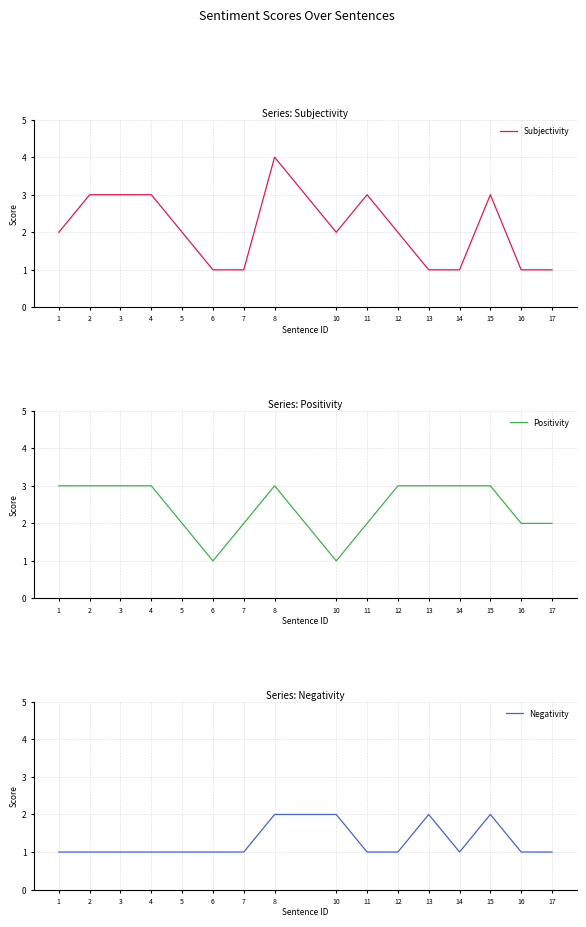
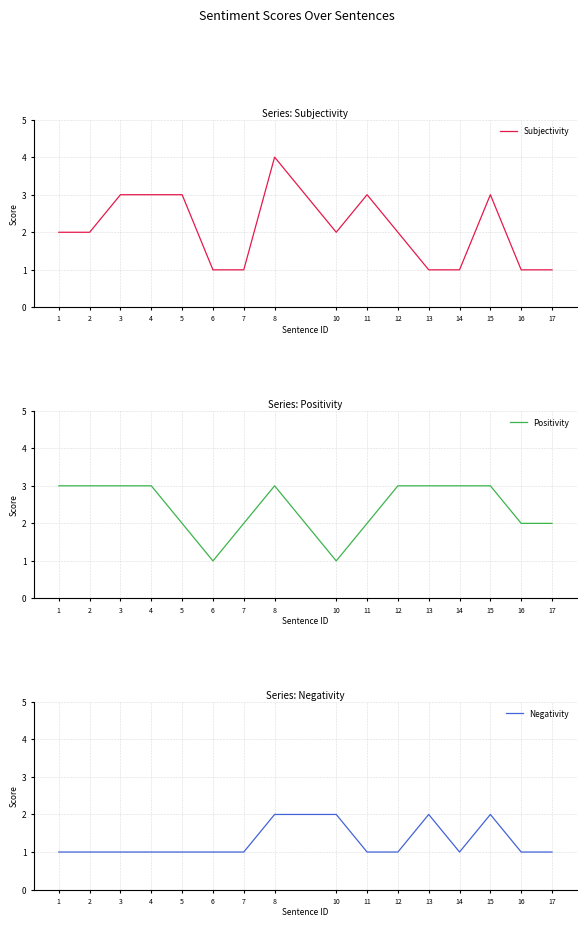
  {
    "Series: Subjectivity": {
      "1": 2,
-     "2": 3,
+     "2": 2,
      "3": 3,
      "4": 3,
-     "5": 2,
+     "5": 3,
      "6": 1,
      "7": 1,
      "8": 4,
      "10": 2,
      "11": 3,
      "12": 2,
      "13": 1,
      "14": 1,
      "15": 3,
      "16": 1,
      "17": 1
    },
    "Series: Positivity": {
      "1": 3.0,
      "2": 3.0,
      "3": 3.0,
      "4": 3.0,
      "5": 2.0,
      "6": 1.0,
      "7": 2.0,
      "8": 3.0,
      "10": 1.0,
      "11": 2.0,
      "12": 3.0,
      "13": 3.0,
      "14": 3.0,
      "15": 3.0,
      "16": 2.0,
      "17": 2.0
    },
    "Series: Negativity": {
      "1": 1.0,
      "2": 1.0,
      "3": 1.0,
      "4": 1.0,
      "5": 1.0,
      "6": 1.0,
      "7": 1.0,
      "8": 2.0,
      "10": 2.0,
      "11": 1.0,
      "12": 1.0,
      "13": 2.0,
      "14": 1.0,
      "15": 2.0,
      "16": 1.0,
      "17": 1.0
    }
  }
